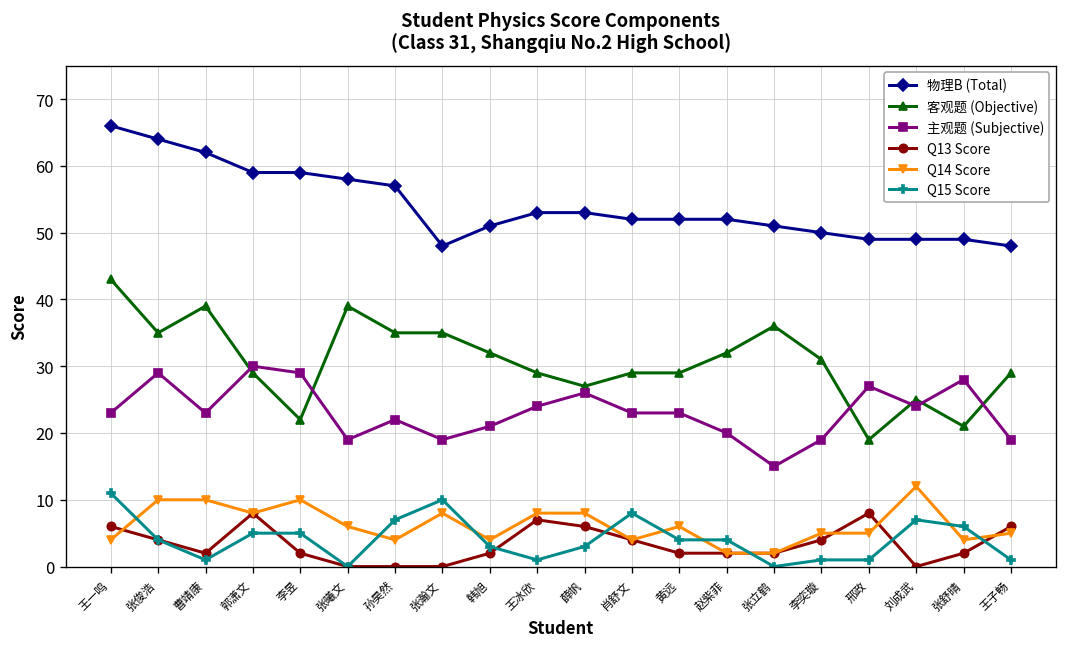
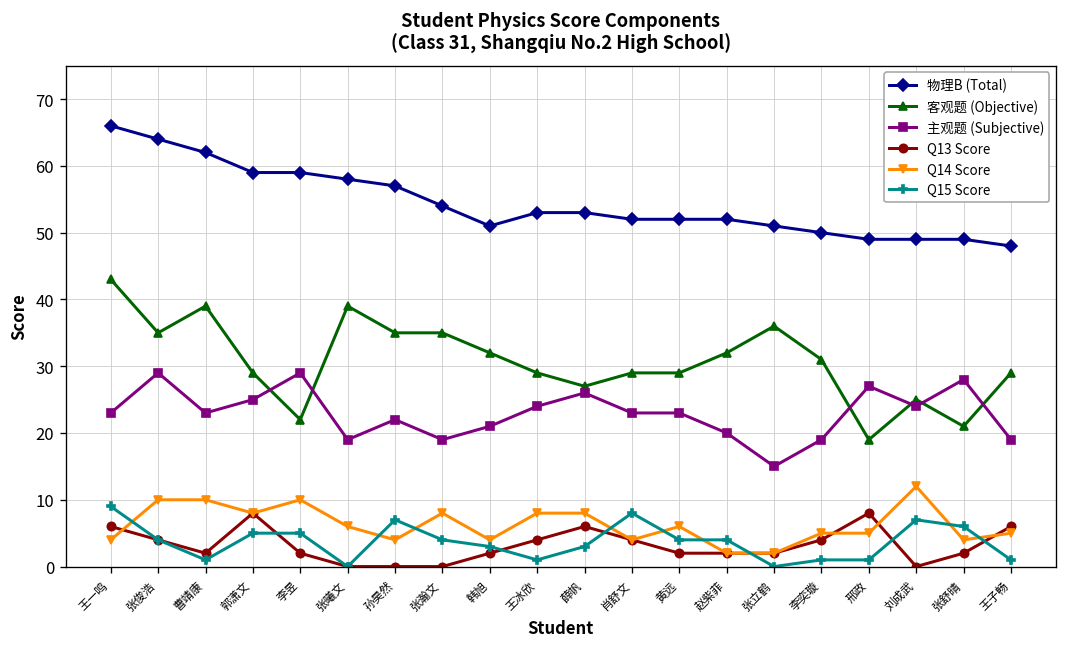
  {
    "物理B (Total)": {
      "王一鸣": 66,
      "张俊浩": 64,
      "曹靖康": 62,
      "郭潇文": 59,
      "李昱": 59,
      "张曦文": 58,
      "孙昊然": 57,
-     "张瀚文": 48,
+     "张瀚文": 54,
      "韩旭": 51,
      "王冰欣": 53,
      "薛帆": 53,
      "肖舒文": 52,
      "黄远": 52,
      "赵紫菲": 52,
      "张立鹤": 51,
      "李奕璇": 50,
      "邢政": 49,
      "刘成武": 49,
      "张舒晴": 49,
      "王子畅": 48
    },
    "客观题 (Objective)": {
      "王一鸣": 43,
      "张俊浩": 35,
      "曹靖康": 39,
      "郭潇文": 29,
      "李昱": 22,
      "张曦文": 39,
      "孙昊然": 35,
      "张瀚文": 35,
      "韩旭": 32,
      "王冰欣": 29,
      "薛帆": 27,
      "肖舒文": 29,
      "黄远": 29,
      "赵紫菲": 32,
      "张立鹤": 36,
      "李奕璇": 31,
      "邢政": 19,
      "刘成武": 25,
      "张舒晴": 21,
      "王子畅": 29
    },
    "主观题 (Subjective)": {
      "王一鸣": 23,
      "张俊浩": 29,
      "曹靖康": 23,
-     "郭潇文": 30,
+     "郭潇文": 25,
      "李昱": 29,
      "张曦文": 19,
      "孙昊然": 22,
      "张瀚文": 19,
      "韩旭": 21,
      "王冰欣": 24,
      "薛帆": 26,
      "肖舒文": 23,
      "黄远": 23,
      "赵紫菲": 20,
      "张立鹤": 15,
      "李奕璇": 19,
      "邢政": 27,
      "刘成武": 24,
      "张舒晴": 28,
      "王子畅": 19
    },
    "Q13 Score": {
      "王一鸣": 6,
      "曹靖康": 2,
      "李昱": 2,
      "孙昊然": 0,
      "张瀚文": 0,
      "韩旭": 2,
-     "王冰欣": 7,
+     "王冰欣": 4,
      "薛帆": 6,
      "黄远": 2,
      "李奕璇": 4,
      "邢政": 8,
      "刘成武": 0,
      "张舒晴": 2,
      "王子畅": 6
    },
    "Q14 Score": {
      "王一鸣": 4,
      "张俊浩": 10,
      "曹靖康": 10,
      "李昱": 10,
      "张曦文": 6,
      "孙昊然": 4,
      "张瀚文": 8,
      "韩旭": 4,
      "王冰欣": 8,
      "薛帆": 8,
      "黄远": 6,
      "李奕璇": 5,
      "邢政": 5,
      "刘成武": 12,
      "张舒晴": 4,
      "王子畅": 5
    },
    "Q15 Score": {
-     "王一鸣": 11,
+     "王一鸣": 9,
      "曹靖康": 1,
      "郭潇文": 5,
      "李昱": 5,
      "孙昊然": 7,
-     "张瀚文": 10,
+     "张瀚文": 4,
      "韩旭": 3,
      "王冰欣": 1,
      "薛帆": 3,
      "肖舒文": 8,
      "黄远": 4,
      "赵紫菲": 4,
      "张立鹤": 0,
      "李奕璇": 1,
      "邢政": 1,
      "刘成武": 7,
      "张舒晴": 6,
      "王子畅": 1
    }
  }
